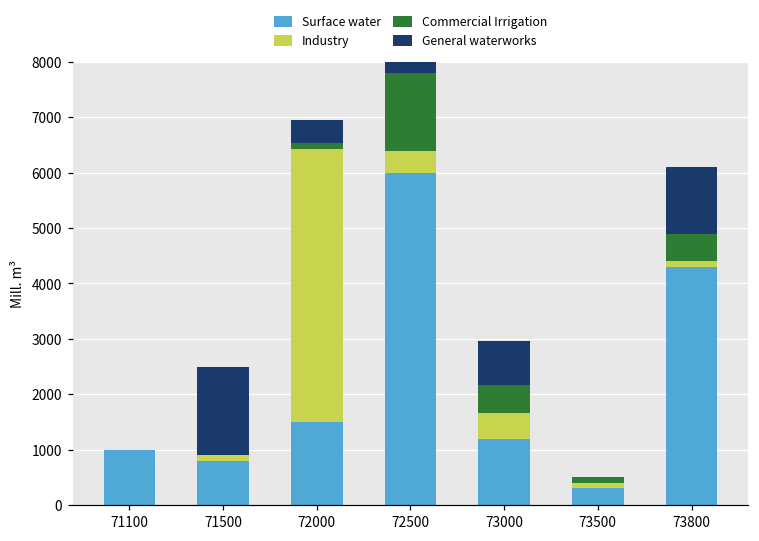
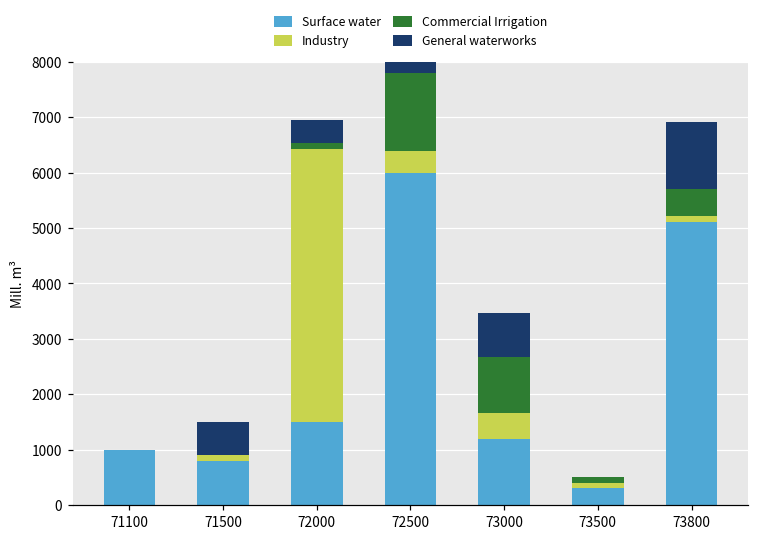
  {
    "Surface water": {
      "71100": 1000,
      "71500": 800,
      "72000": 1500,
      "72500": 6000,
      "73000": 1200,
      "73500": 300,
-     "73800": 4300
+     "73800": 5100
    },
    "Industry": {
      "71100": 0,
      "71500": 100,
      "72000": 4900,
      "72500": 400,
      "73000": 500,
      "73500": 100,
      "73800": 100
    },
    "Commercial Irrigation": {
      "71100": 0,
      "71500": 0,
      "72000": 100,
      "72500": 1400,
-     "73000": 500,
+     "73000": 1000,
      "73500": 100,
      "73800": 500
    },
    "General waterworks": {
      "71100": 0,
-     "71500": 1600,
+     "71500": 600,
      "72000": 400,
      "73000": 800,
      "73500": 0,
      "73800": 1200
    }
  }
